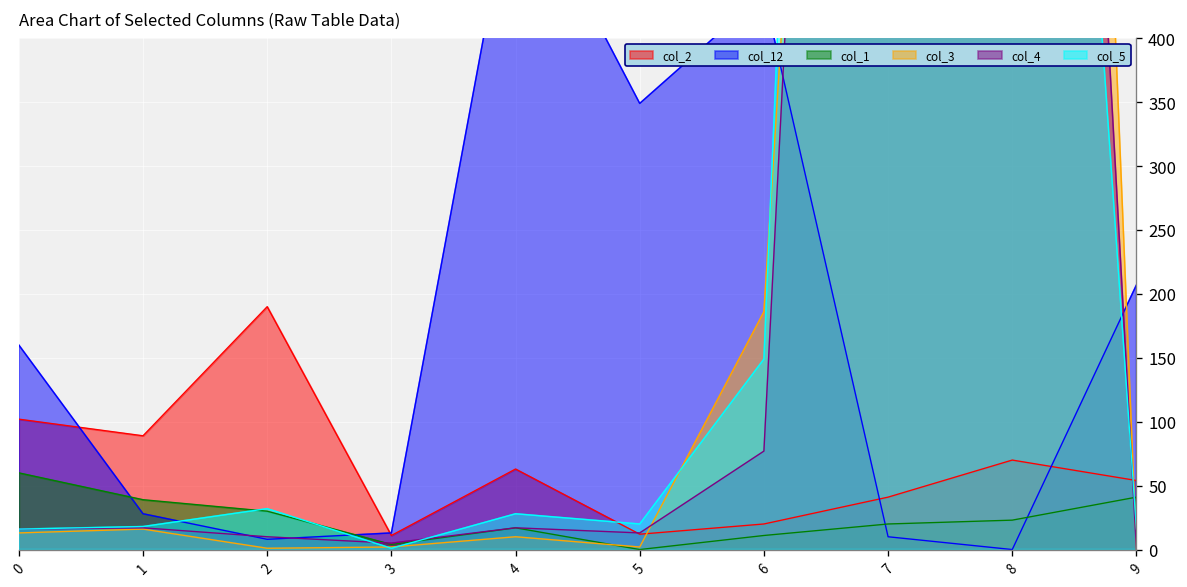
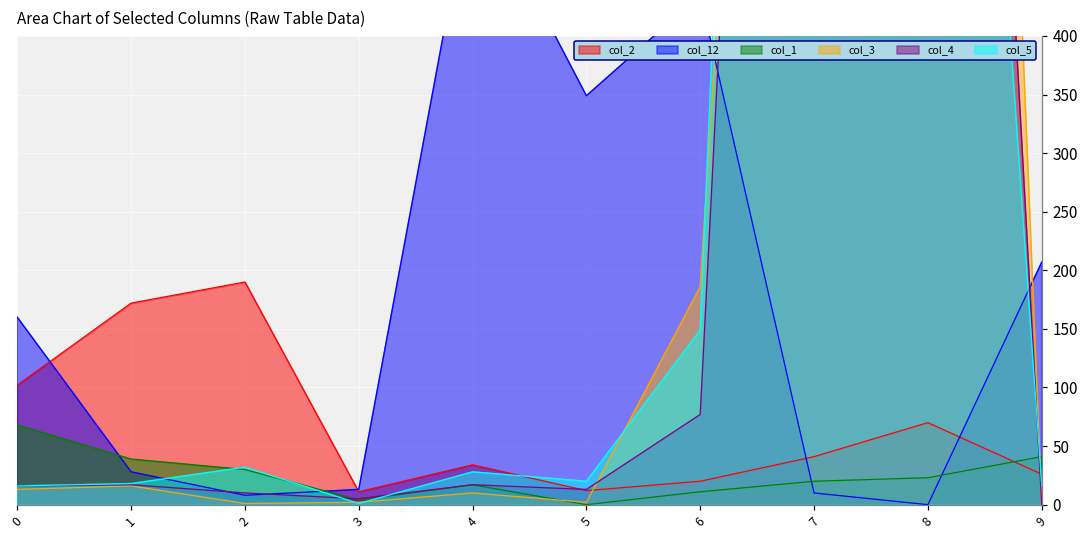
  {
    "col_2": {
      "0": 102,
-     "1": 89,
+     "1": 172,
      "2": 190,
-     "4": 63,
+     "4": 34,
      "6": 20,
      "7": 41,
      "8": 70,
-     "9": 54
+     "9": 26
    },
    "col_12": {
      "0": 160,
      "1": 28,
      "5": 349,
      "7": 10,
      "8": 0,
      "9": 207
    },
    "col_1": {
-     "0": 60,
+     "0": 68,
      "1": 39,
      "6": 11,
      "7": 20,
      "8": 23,
      "9": 41
    },
    "col_3": {
      "0": 13,
      "2": 1,
      "4": 10,
      "6": 186
    },
    "col_4": {
      "6": 77
    },
    "col_5": {
      "4": 28,
      "5": 20,
      "6": 149,
      "9": 16
    }
  }
